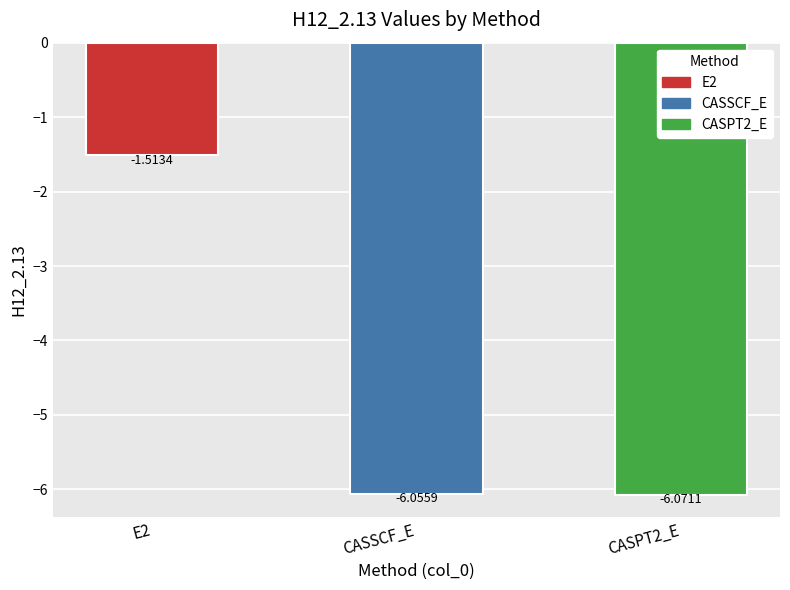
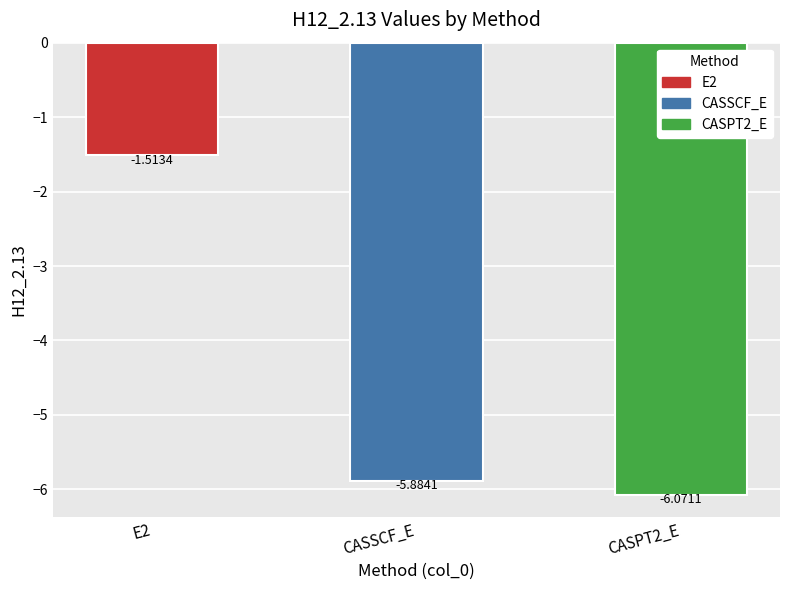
  {
    "E2": -1.5134,
-   "CASSCF_E": -6.0559,
+   "CASSCF_E": -5.8841,
    "CASPT2_E": -6.0711
  }
